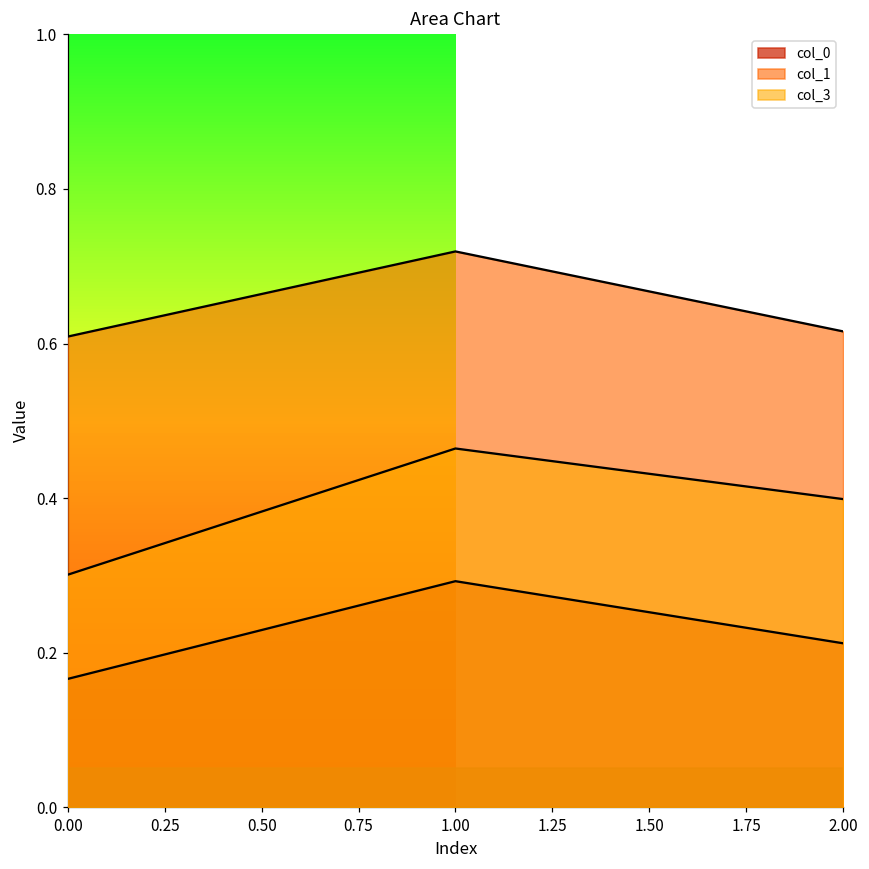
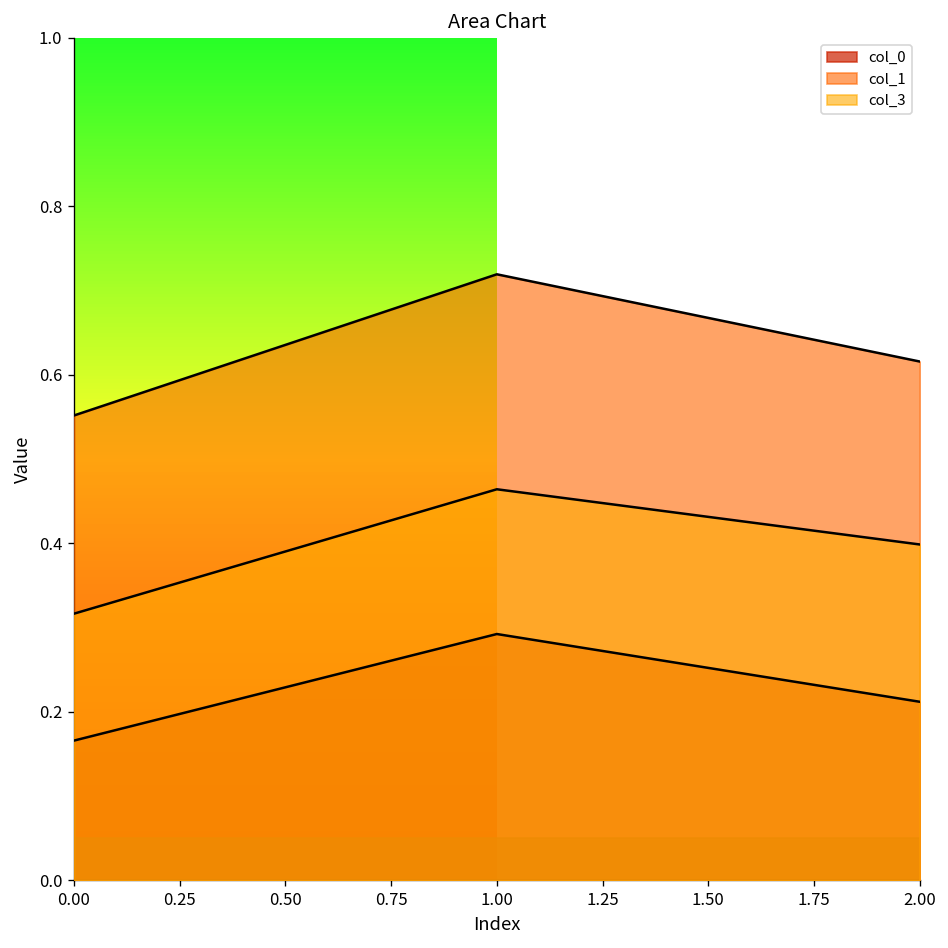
  {
    "col_0": {
      "0.00": 0.17,
      "1.00": 0.29,
      "2.00": 0.21
    },
    "col_1": {
-     "0.00": 0.61,
+     "0.00": 0.55,
      "1.00": 0.72,
      "2.00": 0.62
    },
    "col_3": {
-     "0.00": 0.30,
+     "0.00": 0.32,
      "1.00": 0.46,
      "2.00": 0.40
    }
  }
